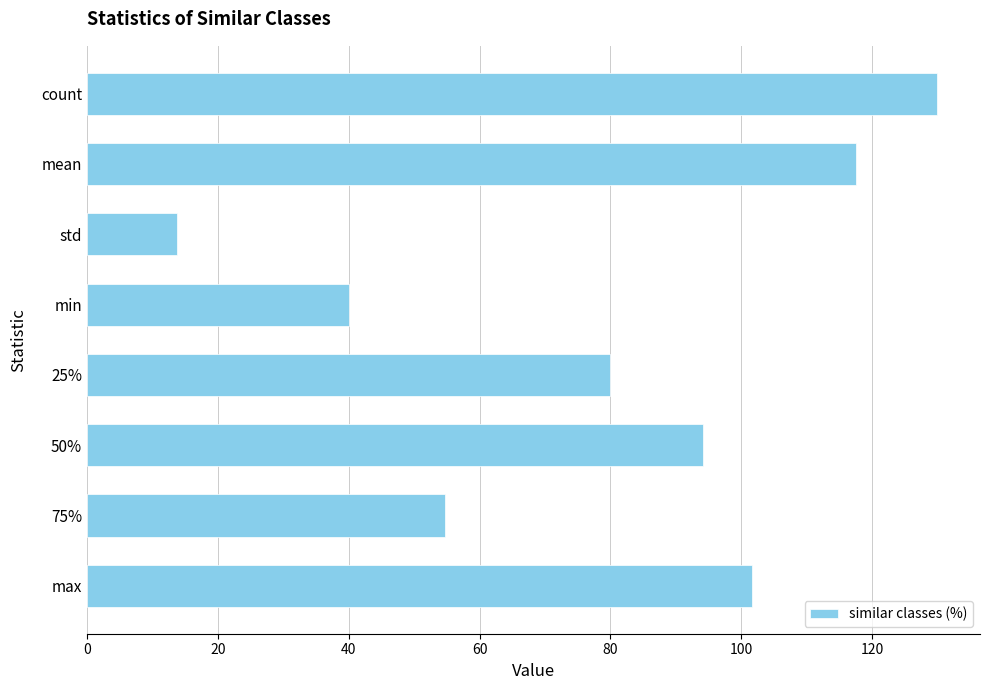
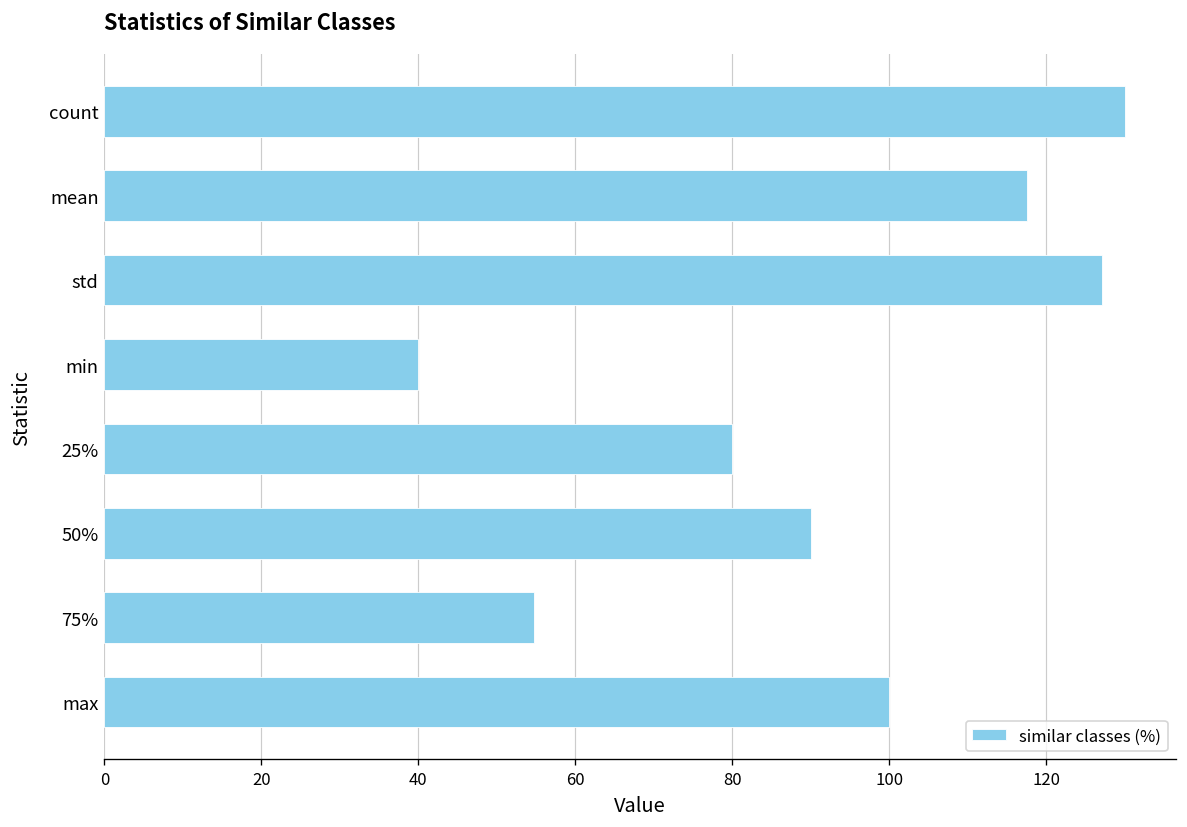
  {
    "count": 130,
    "mean": 118,
-   "std": 14,
+   "std": 127,
    "min": 40,
    "25%": 80,
-   "50%": 94,
+   "50%": 90,
    "75%": 55,
-   "max": 102
+   "max": 100
  }
